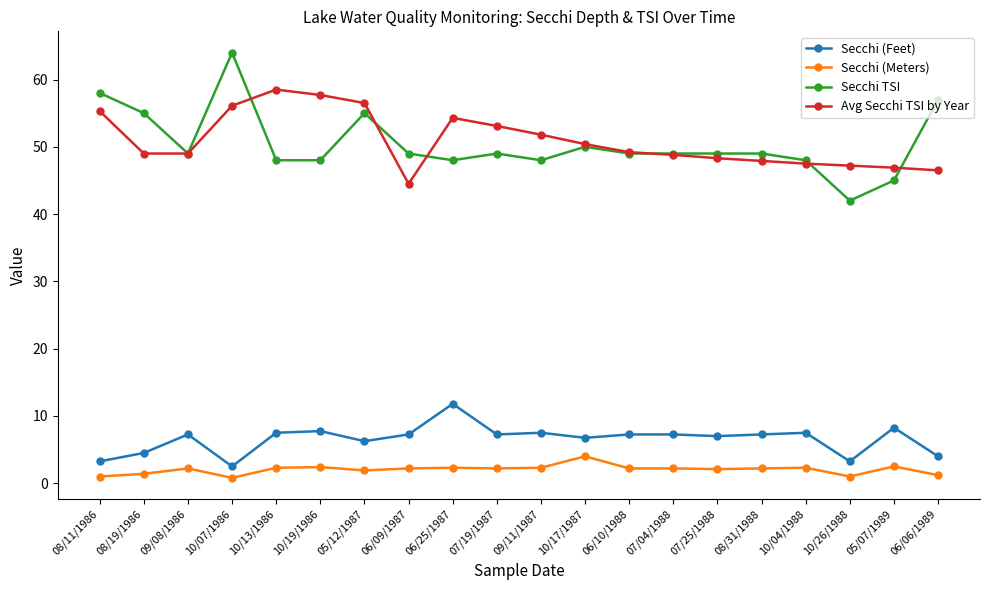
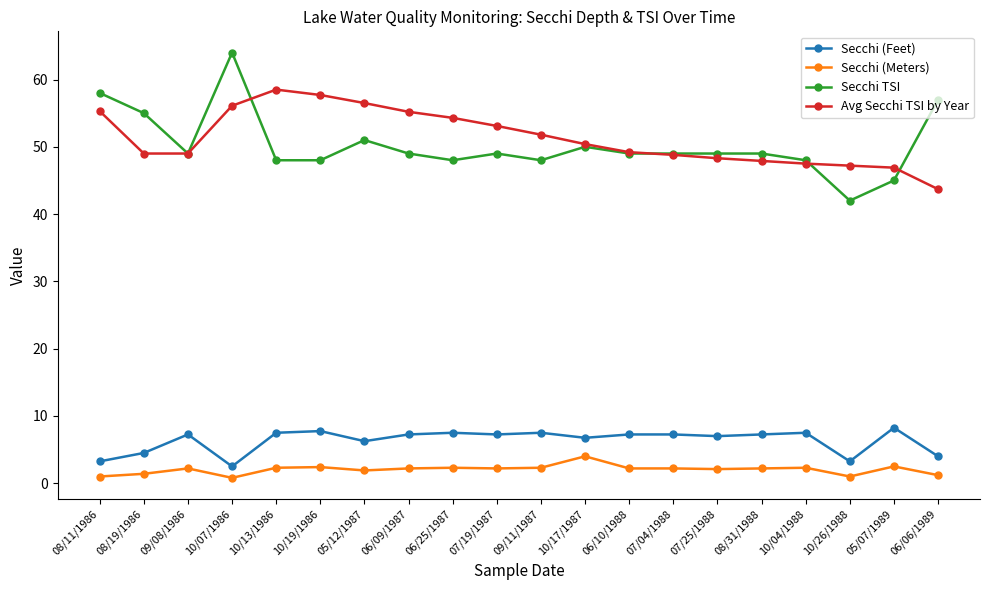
  {
    "Secchi (Feet)": {
      "08/11/1986": 3,
      "08/19/1986": 5,
      "09/08/1986": 7,
      "10/07/1986": 3,
      "10/13/1986": 8,
      "10/19/1986": 8,
      "05/12/1987": 6,
      "06/09/1987": 7,
-     "06/25/1987": 12,
+     "06/25/1987": 8,
      "07/19/1987": 7,
      "09/11/1987": 8,
      "10/17/1987": 7,
      "06/10/1988": 7,
      "07/04/1988": 7,
      "07/25/1988": 7,
      "08/31/1988": 7,
      "10/04/1988": 8,
      "10/26/1988": 3,
      "05/07/1989": 8,
      "06/06/1989": 4
    },
    "Secchi (Meters)": {
      "08/11/1986": 1,
      "08/19/1986": 1,
      "09/08/1986": 2,
      "10/07/1986": 1,
      "10/13/1986": 2,
      "10/19/1986": 2,
      "05/12/1987": 2,
      "06/09/1987": 2,
      "06/25/1987": 2,
      "07/19/1987": 2,
      "09/11/1987": 2,
      "10/17/1987": 4,
      "06/10/1988": 2,
      "07/04/1988": 2,
      "07/25/1988": 2,
      "08/31/1988": 2,
      "10/04/1988": 2,
      "10/26/1988": 1,
      "05/07/1989": 3,
      "06/06/1989": 1
    },
    "Secchi TSI": {
      "08/11/1986": 58,
      "08/19/1986": 55,
      "10/07/1986": 64,
      "10/13/1986": 48,
      "10/19/1986": 48,
-     "05/12/1987": 55,
+     "05/12/1987": 51,
      "06/09/1987": 49,
      "06/25/1987": 48,
      "07/19/1987": 49,
      "09/11/1987": 48,
      "10/17/1987": 50,
      "07/25/1988": 49,
      "08/31/1988": 49,
      "10/04/1988": 48,
      "10/26/1988": 42,
      "05/07/1989": 45
    },
    "Avg Secchi TSI by Year": {
      "08/11/1986": 55,
      "08/19/1986": 49,
      "10/07/1986": 56,
      "10/13/1986": 59,
      "10/19/1986": 58,
      "05/12/1987": 57,
-     "06/09/1987": 45,
+     "06/09/1987": 55,
      "06/25/1987": 54,
      "07/19/1987": 53,
      "09/11/1987": 52,
      "10/17/1987": 50,
      "07/25/1988": 48,
      "08/31/1988": 48,
      "10/04/1988": 48,
      "10/26/1988": 47,
      "05/07/1989": 47,
-     "06/06/1989": 47
+     "06/06/1989": 44
    }
  }
